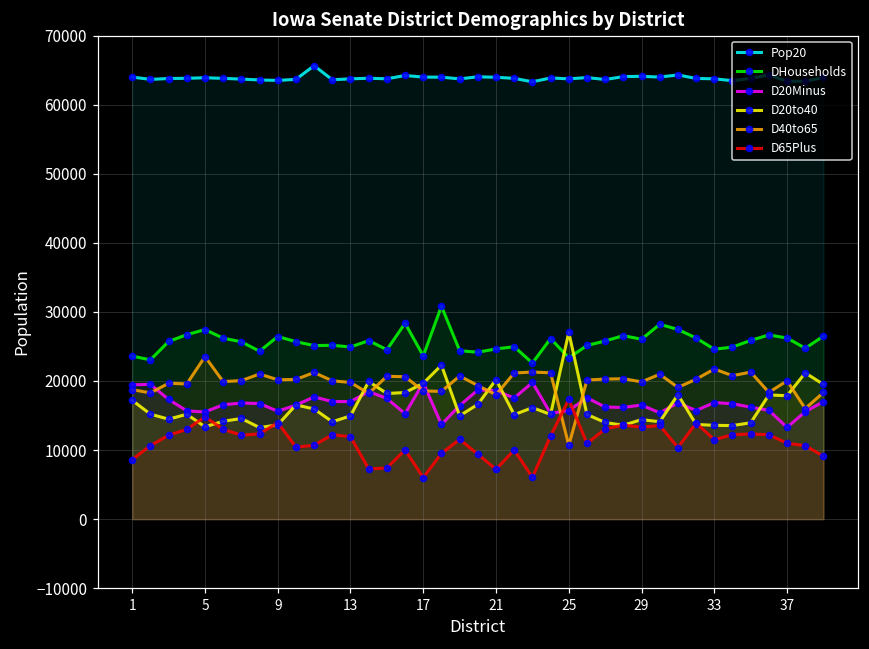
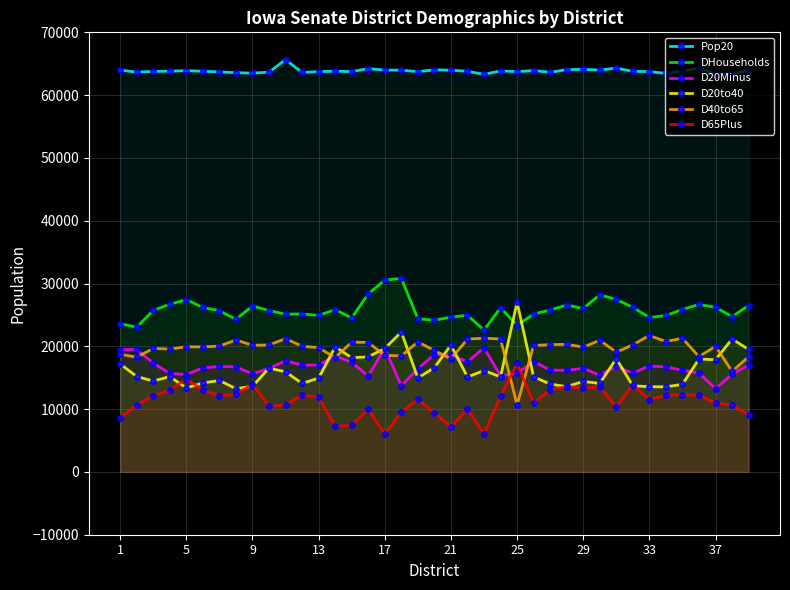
  {
    "Pop20": {
      "1": 64000,
      "5": 64000,
      "9": 64000,
      "13": 64000,
      "17": 64000,
      "21": 64000,
      "25": 64000,
      "29": 64000,
      "33": 64000
    },
    "DHouseholds": {
      "1": 24000,
      "5": 27000,
      "9": 26000,
      "13": 25000,
-     "17": 24000,
+     "17": 31000,
      "21": 25000,
      "25": 23000,
      "29": 26000,
      "33": 25000,
      "37": 26000
    },
    "D20Minus": {
      "1": 19000,
      "5": 16000,
      "9": 16000,
      "13": 17000,
      "21": 19000,
      "25": 16000,
      "29": 17000,
      "33": 17000,
      "37": 13000
    },
    "D20to40": {
      "1": 17000,
      "5": 13000,
      "13": 15000,
      "21": 20000,
      "25": 27000,
      "29": 14000,
      "33": 14000,
      "37": 18000
    },
    "D40to65": {
      "1": 19000,
-     "5": 24000,
+     "5": 20000,
      "9": 20000,
      "13": 20000,
      "17": 19000,
      "21": 18000,
      "25": 11000,
      "29": 20000,
      "33": 22000,
      "37": 20000
    },
    "D65Plus": {
      "1": 9000,
      "5": 15000,
      "13": 12000,
      "17": 6000,
      "21": 7000,
      "25": 17000,
      "29": 13000,
      "33": 12000,
      "37": 11000
    }
  }
